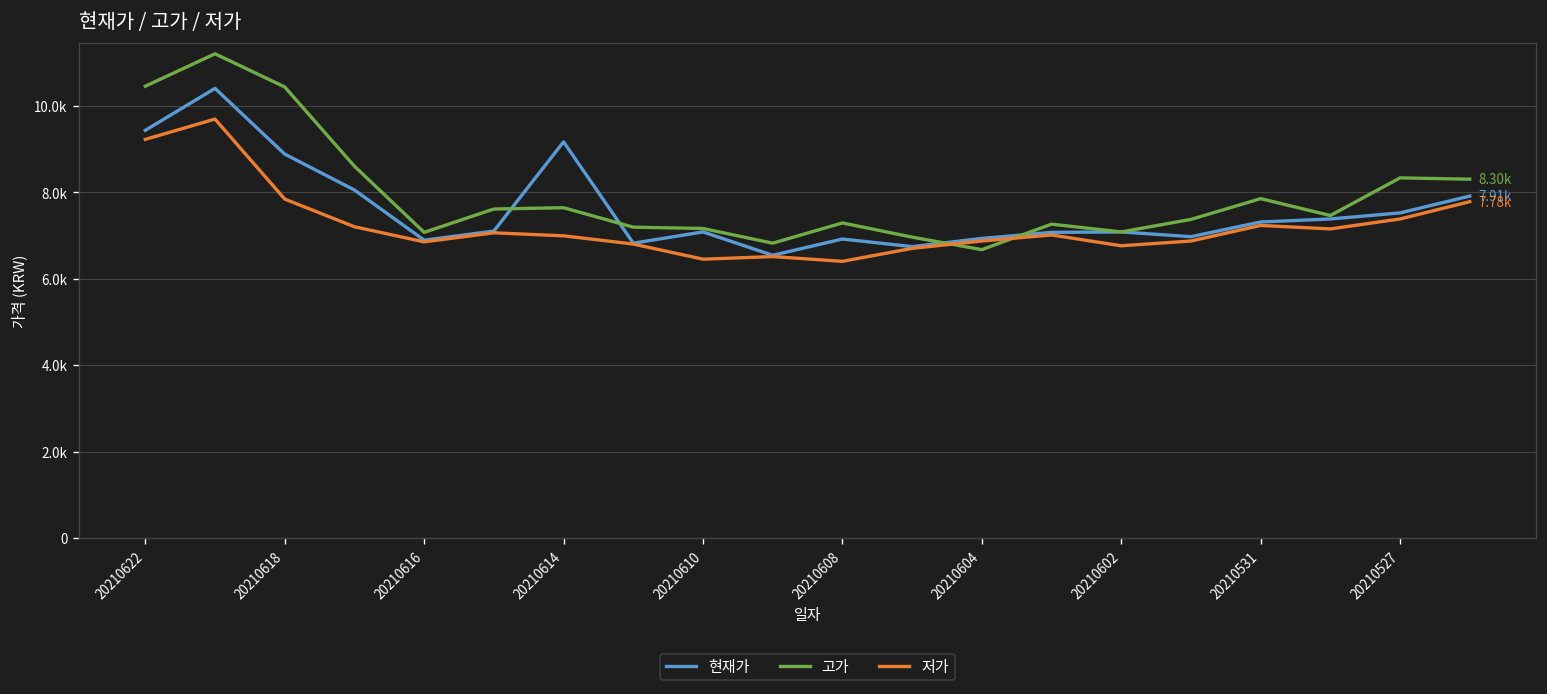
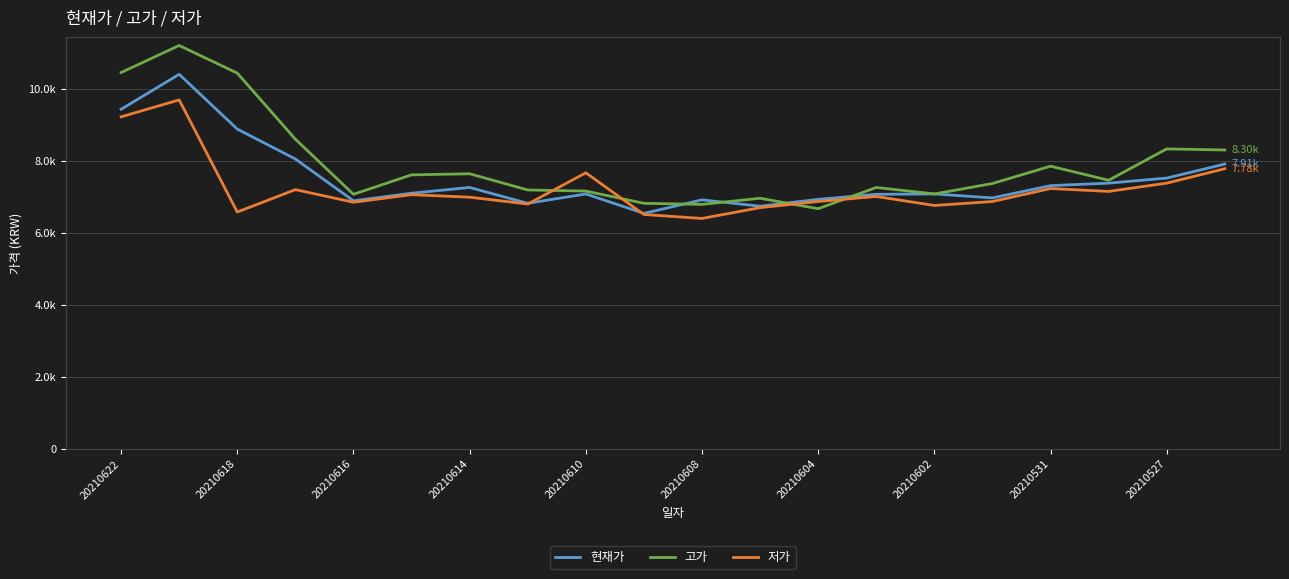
  {
    "현재가": {
      "20210622": 9400,
      "20210618": 8900,
-     "20210614": 9200,
+     "20210614": 7300,
      "20210610": 7100,
      "20210608": 6900,
      "20210531": 7300,
      "20210527": 7500
    },
    "고가": {
      "20210622": 10500,
      "20210618": 10400,
      "20210616": 7100,
      "20210614": 7600,
      "20210610": 7200,
-     "20210608": 7300,
+     "20210608": 6800,
      "20210604": 6700,
      "20210531": 7900,
      "20210527": 8300
    },
    "저가": {
      "20210622": 9200,
-     "20210618": 7800,
+     "20210618": 6600,
      "20210614": 7000,
-     "20210610": 6500,
+     "20210610": 7700,
      "20210608": 6400,
      "20210602": 6800,
      "20210531": 7200,
      "20210527": 7400
    }
  }
